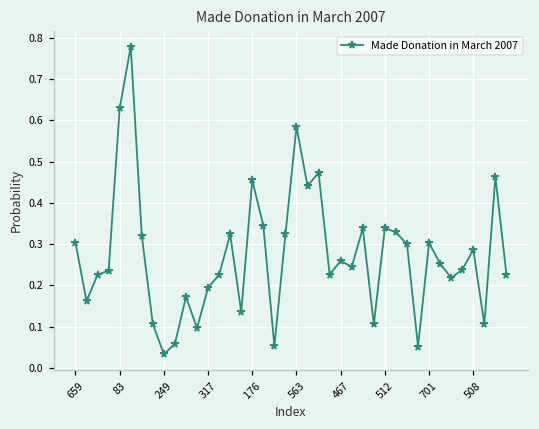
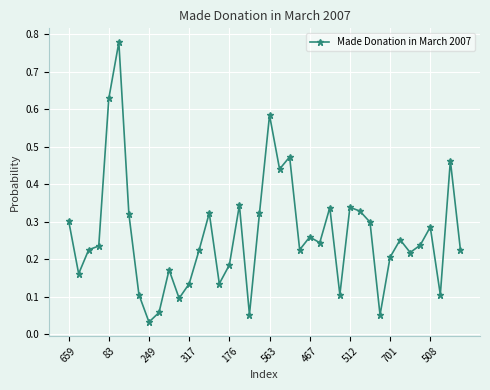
  {
    "659": 0.30,
    "83": 0.63,
    "249": 0.03,
-   "317": 0.19,
-   "176": 0.45,
+   "317": 0.14,
+   "176": 0.19,
    "563": 0.58,
    "467": 0.26,
    "512": 0.34,
-   "701": 0.30,
+   "701": 0.21,
    "508": 0.29
  }
